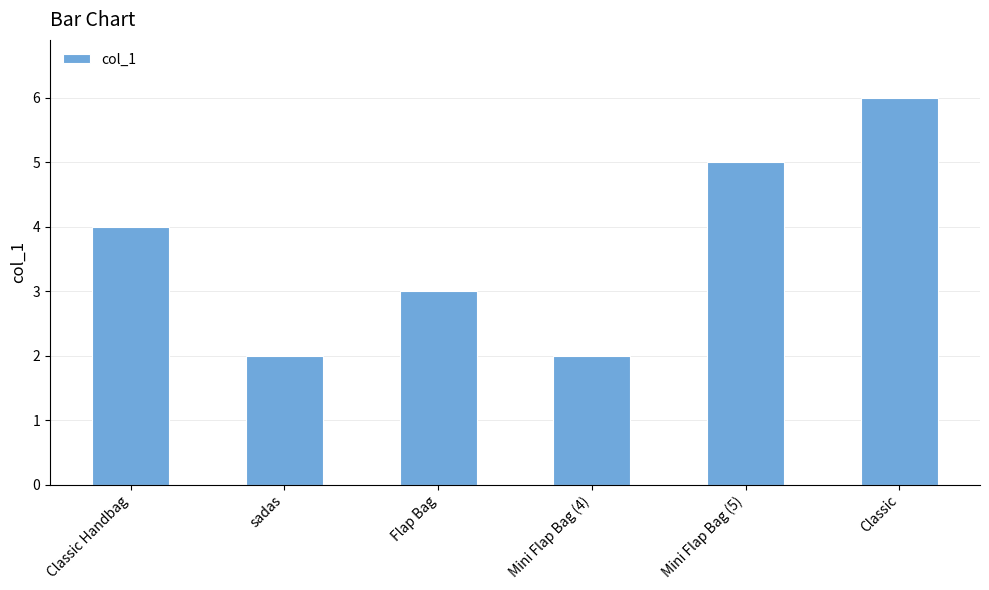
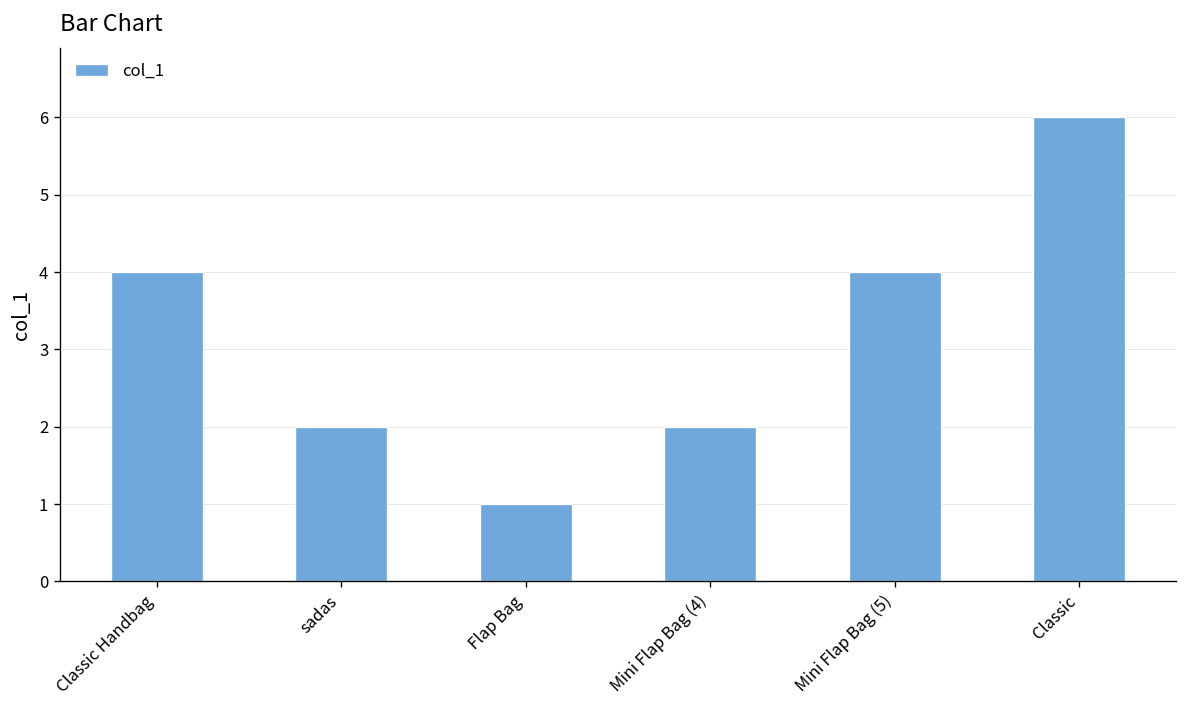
  {
    "Classic Handbag": 4,
    "sadas": 2,
-   "Flap Bag": 3,
+   "Flap Bag": 1,
    "Mini Flap Bag (4)": 2,
-   "Mini Flap Bag (5)": 5,
+   "Mini Flap Bag (5)": 4,
    "Classic": 6
  }
